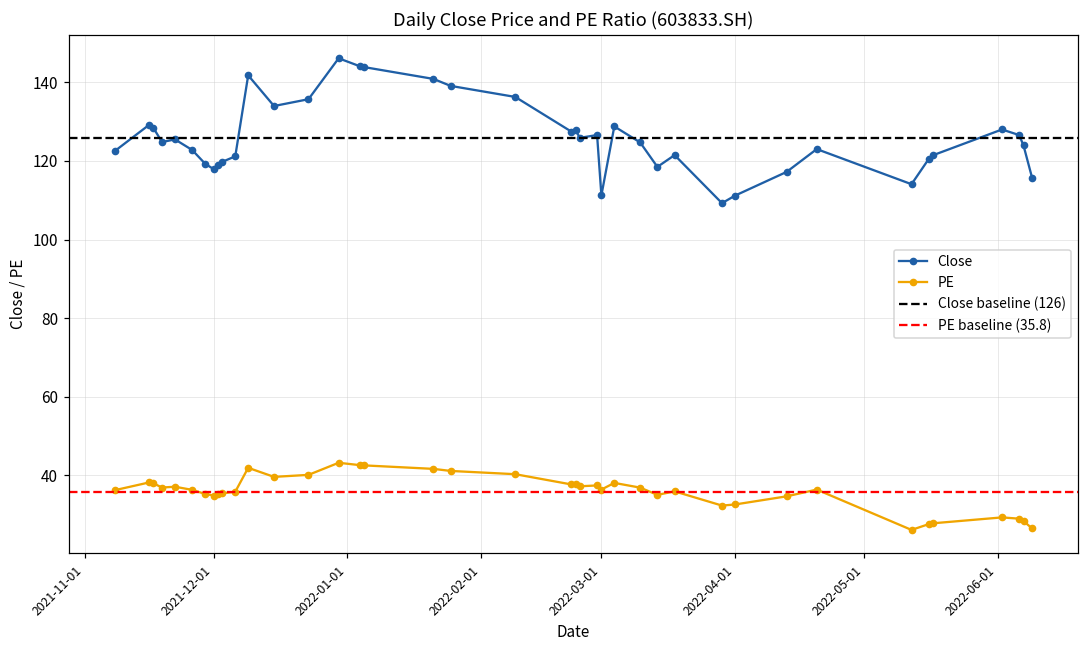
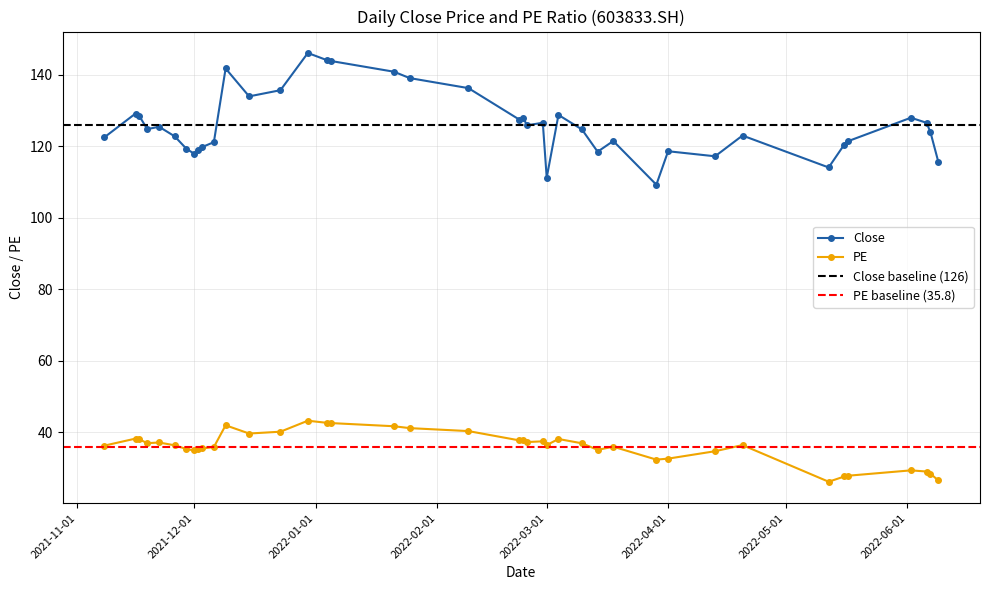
  {
    "Close": {
      "2021-12-01": 118,
      "2022-03-01": 111,
-     "2022-04-01": 111
+     "2022-04-01": 119
    },
    "PE": {
      "2021-12-01": 35,
      "2022-03-01": 36,
      "2022-04-01": 33
    }
  }
